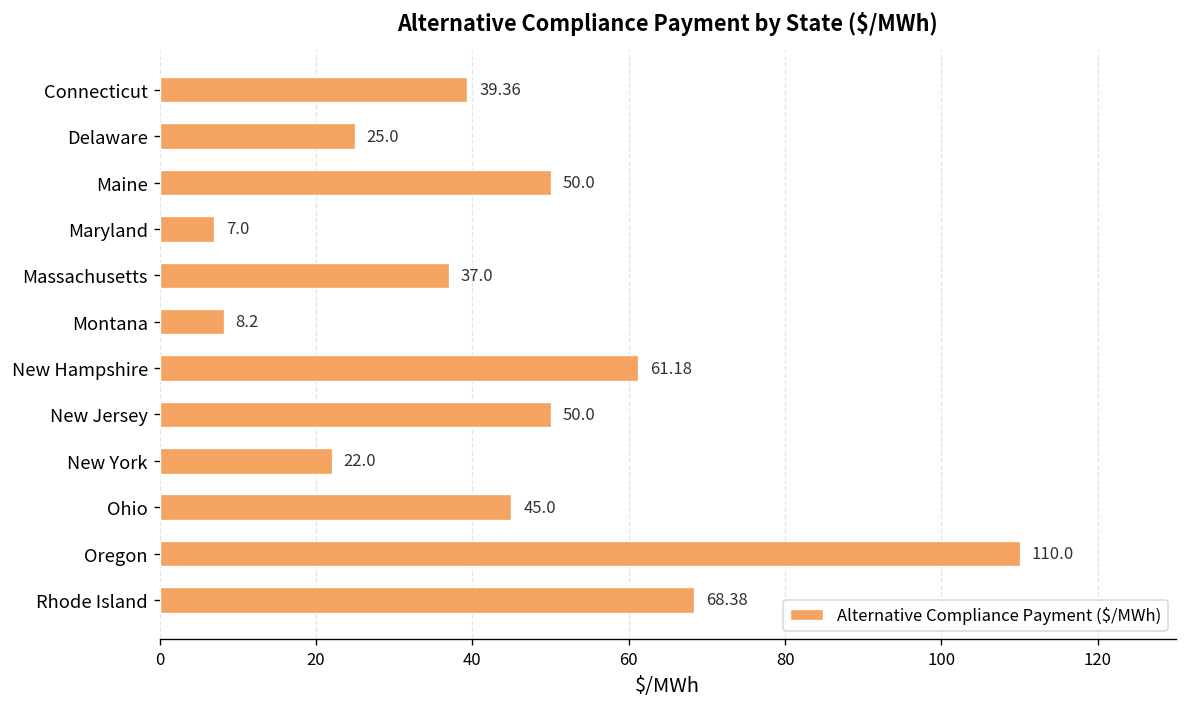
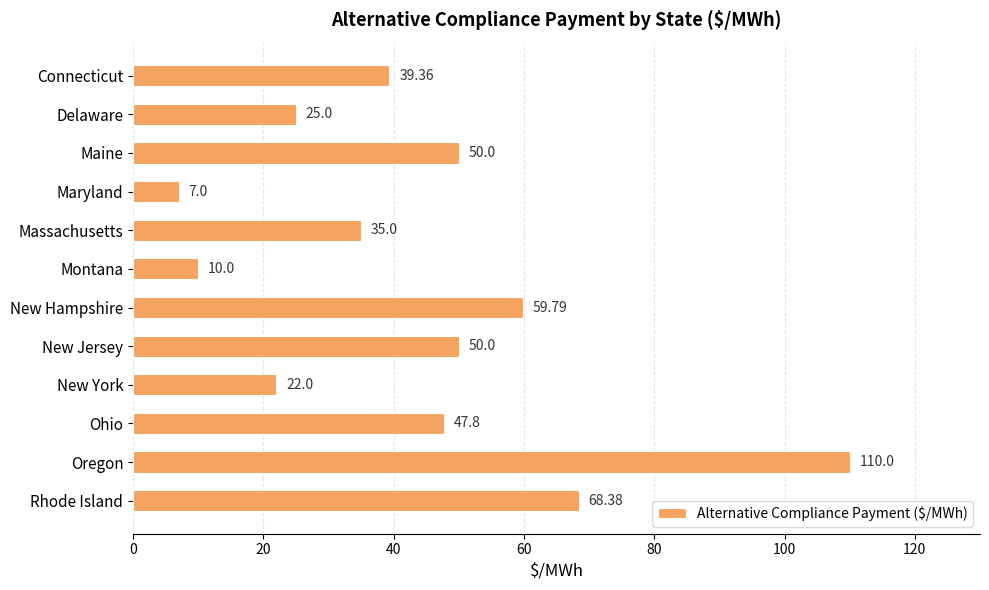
  {
    "Connecticut": 39.36,
    "Delaware": 25.0,
    "Maine": 50.0,
    "Maryland": 7.0,
-   "Massachusetts": 37.0,
-   "Montana": 8.2,
-   "New Hampshire": 61.18,
+   "Massachusetts": 35.0,
+   "Montana": 10.0,
+   "New Hampshire": 59.79,
    "New Jersey": 50.0,
    "New York": 22.0,
-   "Ohio": 45.0,
+   "Ohio": 47.8,
    "Oregon": 110.0,
    "Rhode Island": 68.38
  }
